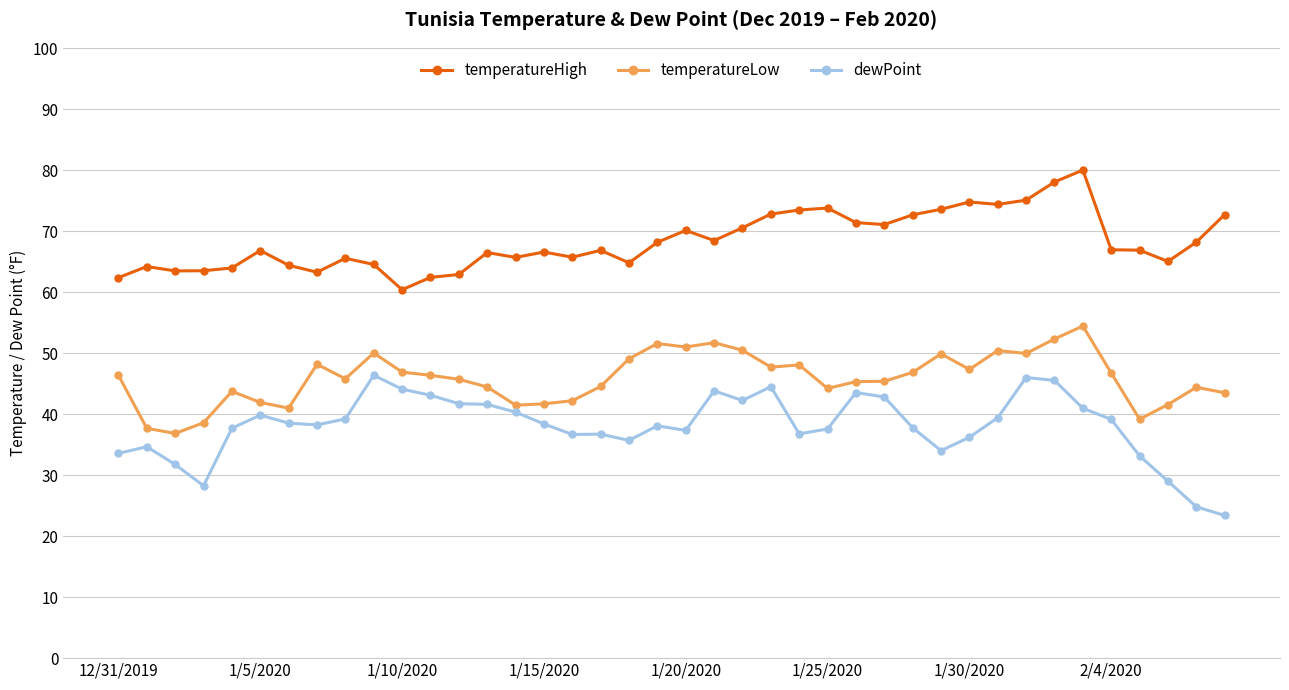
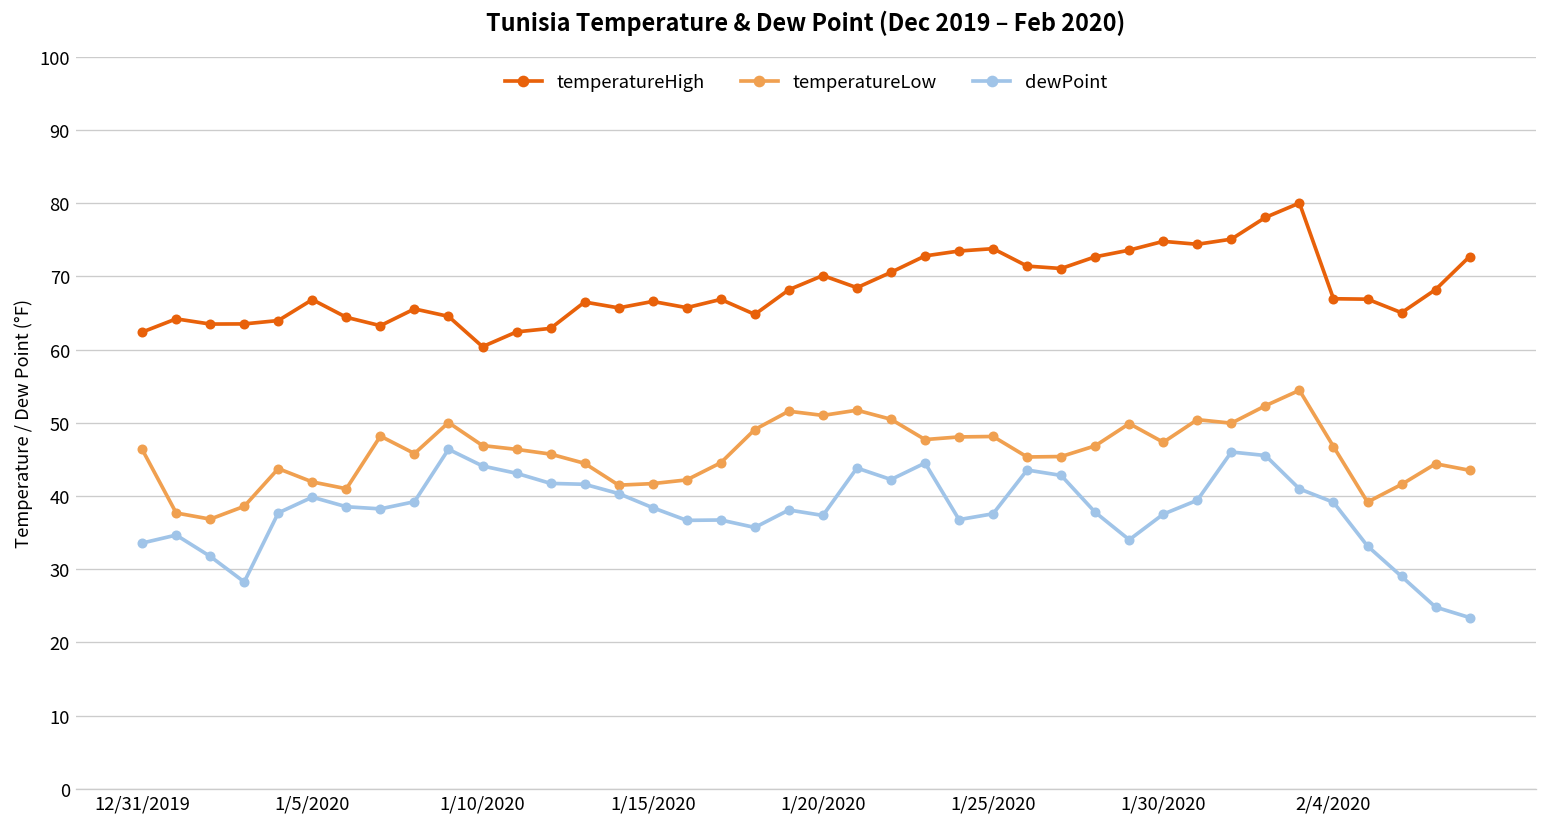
  {
    "temperatureHigh": {
      "12/31/2019": 62,
      "1/5/2020": 67,
      "1/10/2020": 60,
      "1/15/2020": 67,
      "1/20/2020": 70,
      "1/25/2020": 74,
      "1/30/2020": 75,
      "2/4/2020": 67
    },
    "temperatureLow": {
      "12/31/2019": 46,
      "1/5/2020": 42,
      "1/10/2020": 47,
      "1/15/2020": 42,
      "1/20/2020": 51,
-     "1/25/2020": 44,
+     "1/25/2020": 48,
      "1/30/2020": 47,
      "2/4/2020": 47
    },
    "dewPoint": {
      "12/31/2019": 34,
      "1/5/2020": 40,
      "1/10/2020": 44,
      "1/15/2020": 38,
      "1/20/2020": 37,
      "1/25/2020": 38,
-     "1/30/2020": 36,
+     "1/30/2020": 38,
      "2/4/2020": 39
    }
  }
